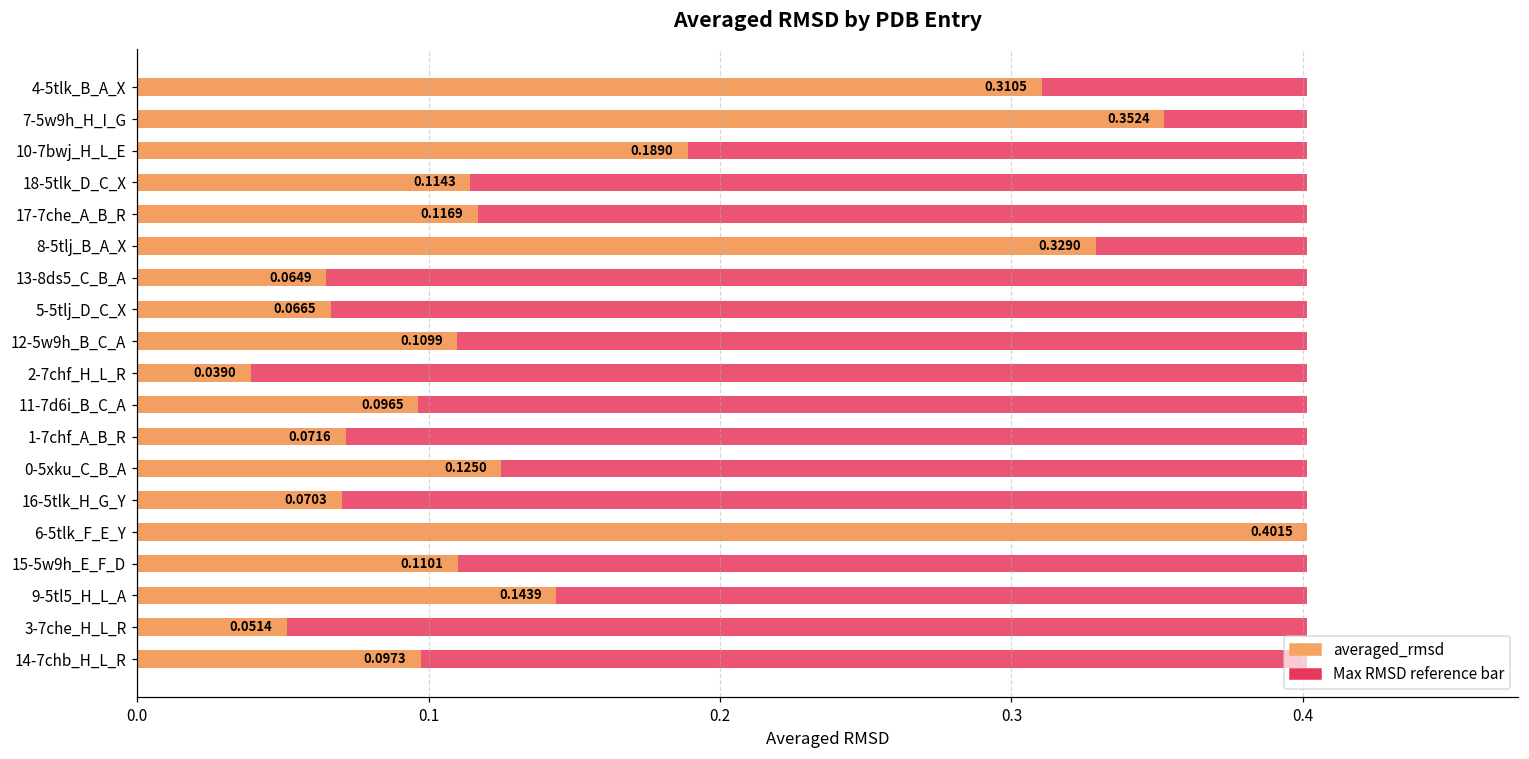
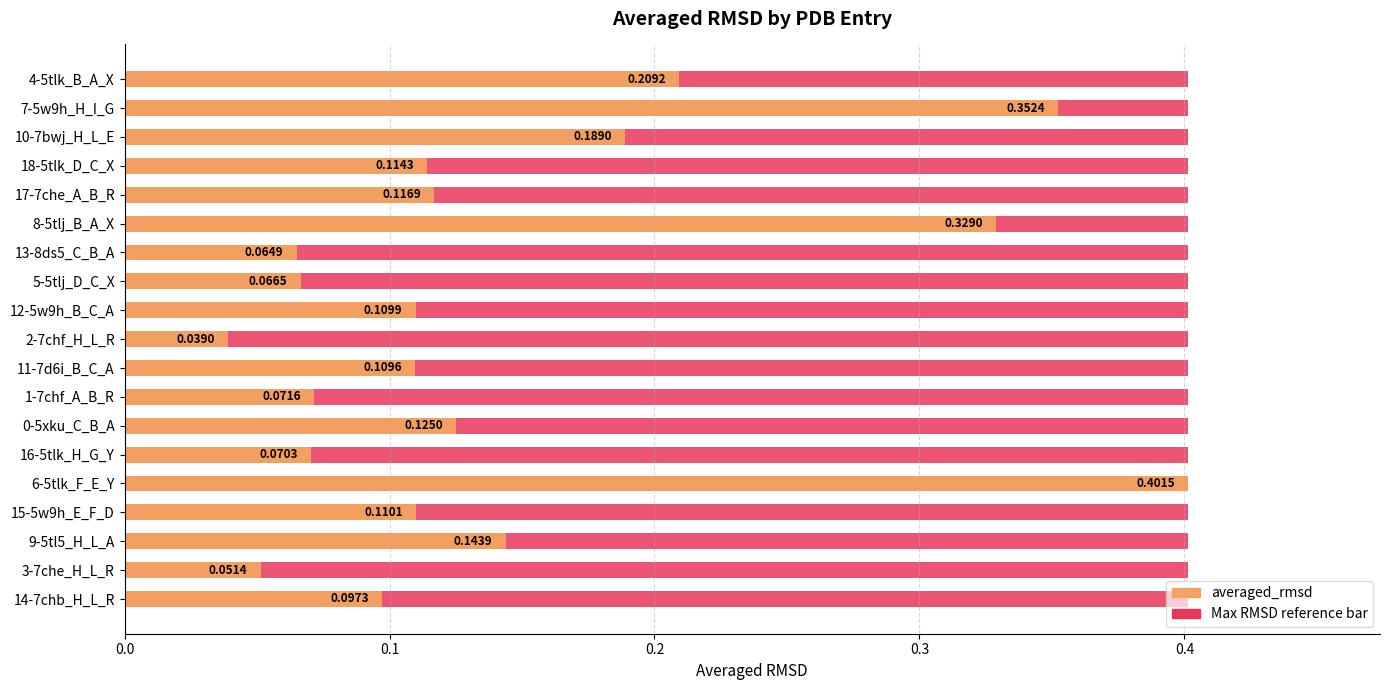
  {
    "averaged_rmsd": {
-     "4-5tlk_B_A_X": 0.3105,
-     "11-7d6i_B_C_A": 0.0965,
+     "4-5tlk_B_A_X": 0.2092,
+     "11-7d6i_B_C_A": 0.1096,
      "6-5tlk_F_E_Y": 0.4015
    }
  }
